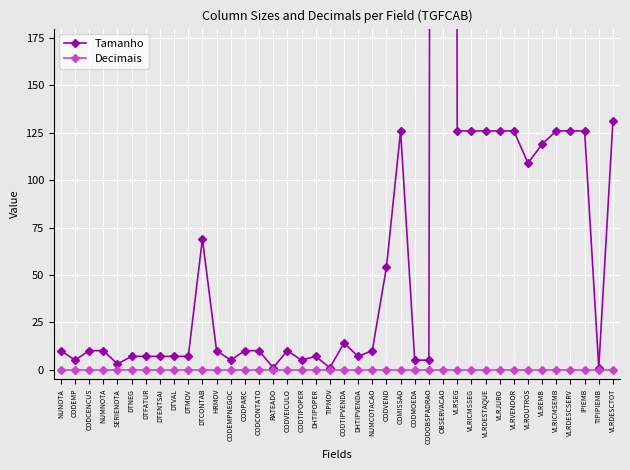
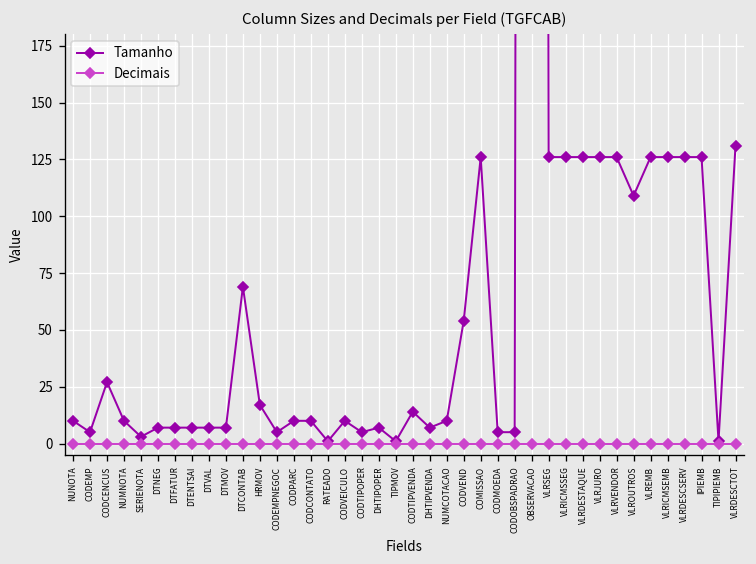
  {
    "Tamanho": {
      "NUNOTA": 10,
      "CODEMP": 5,
-     "CODCENCUS": 10,
+     "CODCENCUS": 27,
      "NUMNOTA": 10,
      "SERIENOTA": 3,
      "DTNEG": 7,
      "DTFATUR": 7,
      "DTENTSAI": 7,
      "DTVAL": 7,
      "DTMOV": 7,
      "DTCONTAB": 69,
-     "HRMOV": 10,
+     "HRMOV": 17,
      "CODEMPNEGOC": 5,
      "CODPARC": 10,
      "CODCONTATO": 10,
      "CODVEICULO": 10,
      "CODTIPOPER": 5,
      "DHTIPOPER": 7,
      "CODTIPVENDA": 14,
      "DHTIPVENDA": 7,
      "NUMCOTACAO": 10,
      "CODVEND": 54,
      "COMISSAO": 126,
      "CODMOEDA": 5,
      "CODOBSPADRAO": 5,
      "VLRSEG": 126,
      "VLRICMSSEG": 126,
      "VLRDESTAQUE": 126,
      "VLRJURO": 126,
      "VLRVENDOR": 126,
      "VLROUTROS": 109,
-     "VLREMB": 119,
+     "VLREMB": 126,
      "VLRICMSEMB": 126,
      "VLRDESCSERV": 126,
      "IPIEMB": 126,
      "VLRDESCTOT": 131
    },
    "Decimais": {
      "NUNOTA": 0,
      "CODEMP": 0,
      "CODCENCUS": 0,
      "NUMNOTA": 0,
      "SERIENOTA": 0,
      "DTNEG": 0,
      "DTFATUR": 0,
      "DTENTSAI": 0,
      "DTVAL": 0,
      "DTMOV": 0,
      "DTCONTAB": 0,
      "HRMOV": 0,
      "CODEMPNEGOC": 0,
      "CODPARC": 0,
      "CODCONTATO": 0,
      "CODVEICULO": 0,
      "CODTIPOPER": 0,
      "DHTIPOPER": 0,
      "CODTIPVENDA": 0,
      "DHTIPVENDA": 0,
      "NUMCOTACAO": 0,
      "CODVEND": 0,
      "COMISSAO": 0,
      "CODMOEDA": 0,
      "CODOBSPADRAO": 0,
      "OBSERVACAO": 0,
      "VLRSEG": 0,
      "VLRICMSSEG": 0,
      "VLRDESTAQUE": 0,
      "VLRJURO": 0,
      "VLRVENDOR": 0,
      "VLROUTROS": 0,
      "VLREMB": 0,
      "VLRICMSEMB": 0,
      "VLRDESCSERV": 0,
      "IPIEMB": 0,
      "VLRDESCTOT": 0
    }
  }
